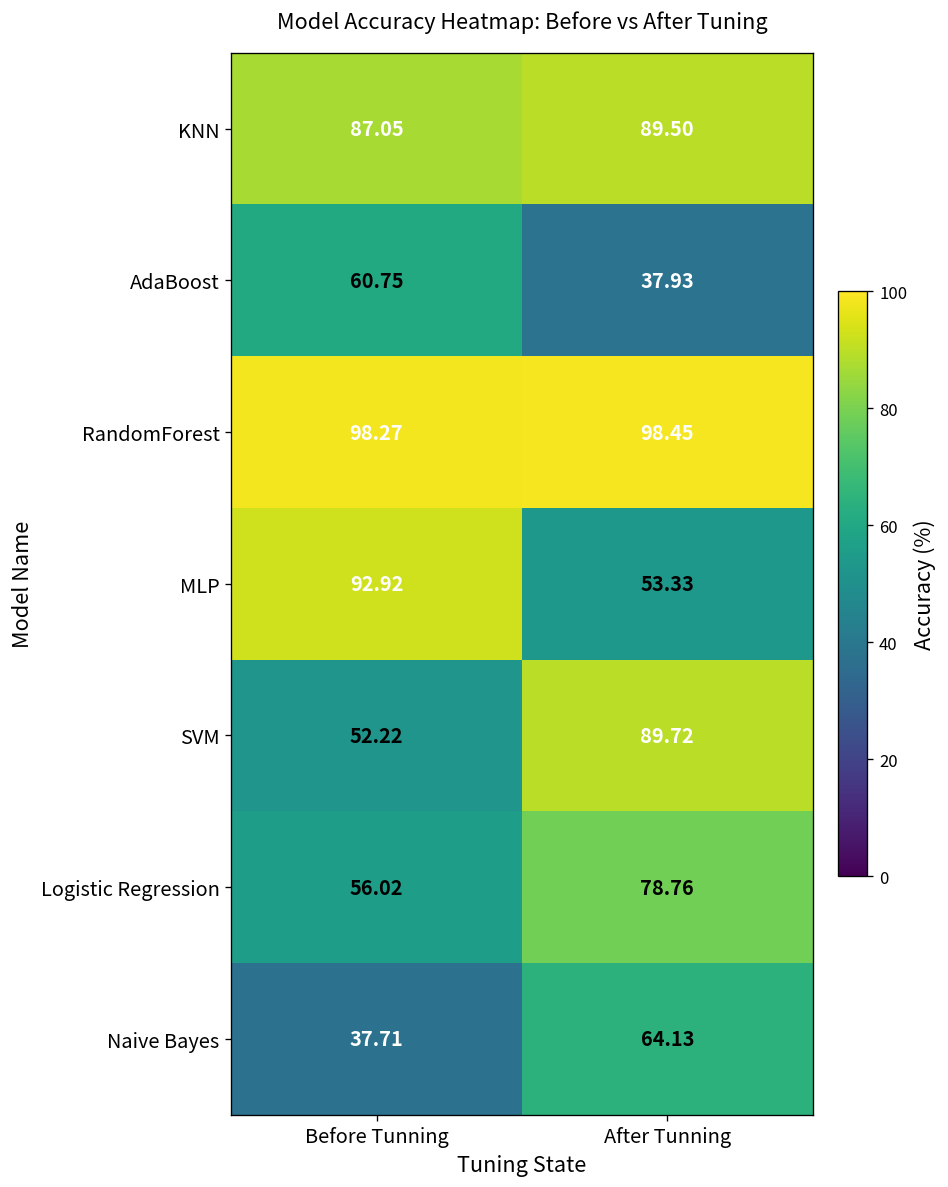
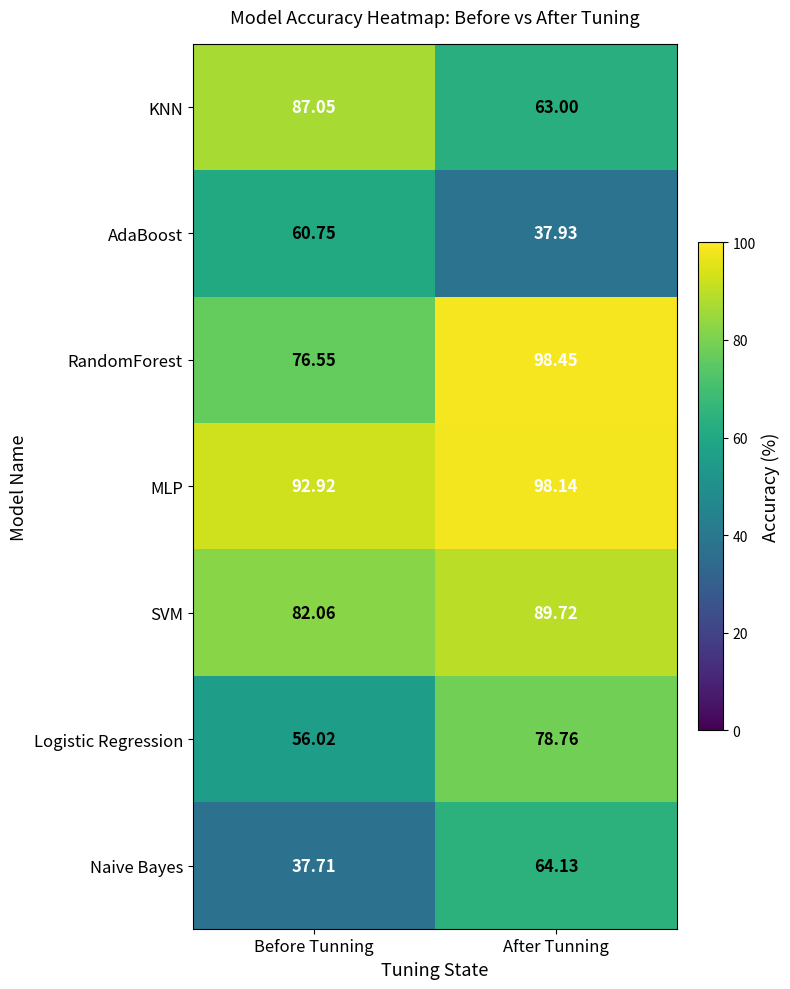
  {
    "KNN": {
      "Before Tunning": 87.05,
-     "After Tunning": 89.50
+     "After Tunning": 63.00
    },
    "AdaBoost": {
      "Before Tunning": 60.75,
      "After Tunning": 37.93
    },
    "RandomForest": {
-     "Before Tunning": 98.27,
+     "Before Tunning": 76.55,
      "After Tunning": 98.45
    },
    "MLP": {
      "Before Tunning": 92.92,
-     "After Tunning": 53.33
+     "After Tunning": 98.14
    },
    "SVM": {
-     "Before Tunning": 52.22,
+     "Before Tunning": 82.06,
      "After Tunning": 89.72
    },
    "Logistic Regression": {
      "Before Tunning": 56.02,
      "After Tunning": 78.76
    },
    "Naive Bayes": {
      "Before Tunning": 37.71,
      "After Tunning": 64.13
    }
  }
